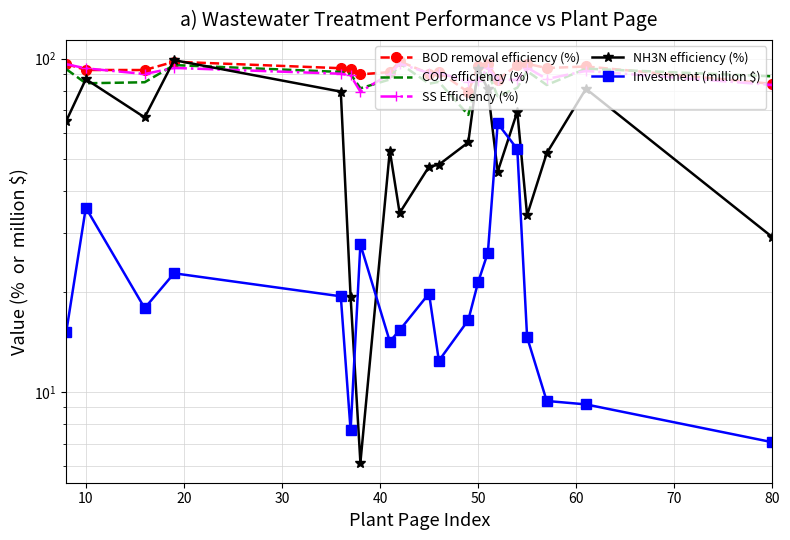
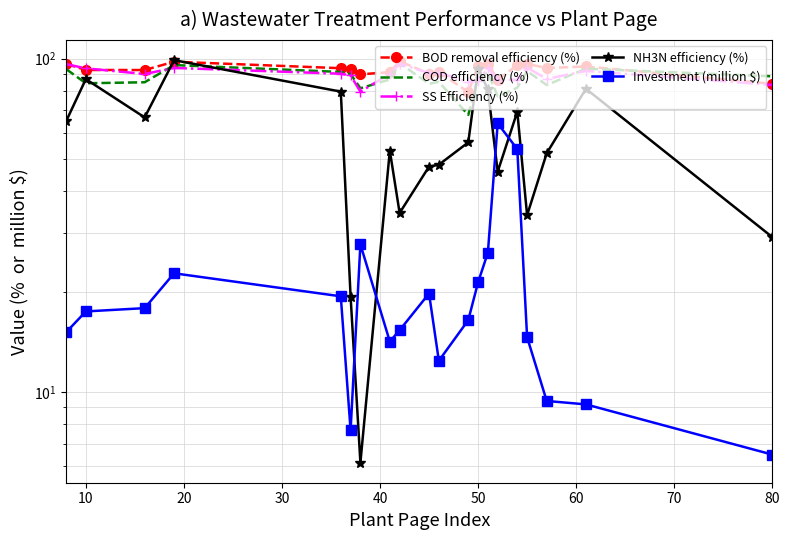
  {
    "COD efficiency (%)": {
      "10": 84,
      "80": 89
    },
    "NH3N efficiency (%)": {
      "10": 87,
      "80": 29
    },
    "Investment (million $)": {
-     "10": 36,
+     "10": 17,
      "50": 21,
-     "80": 7.1
+     "80": 6.5
    }
  }
